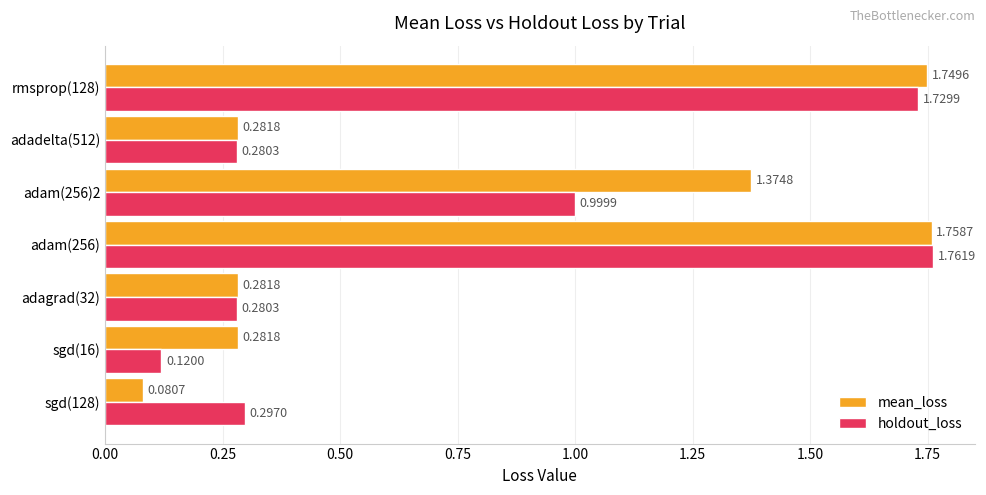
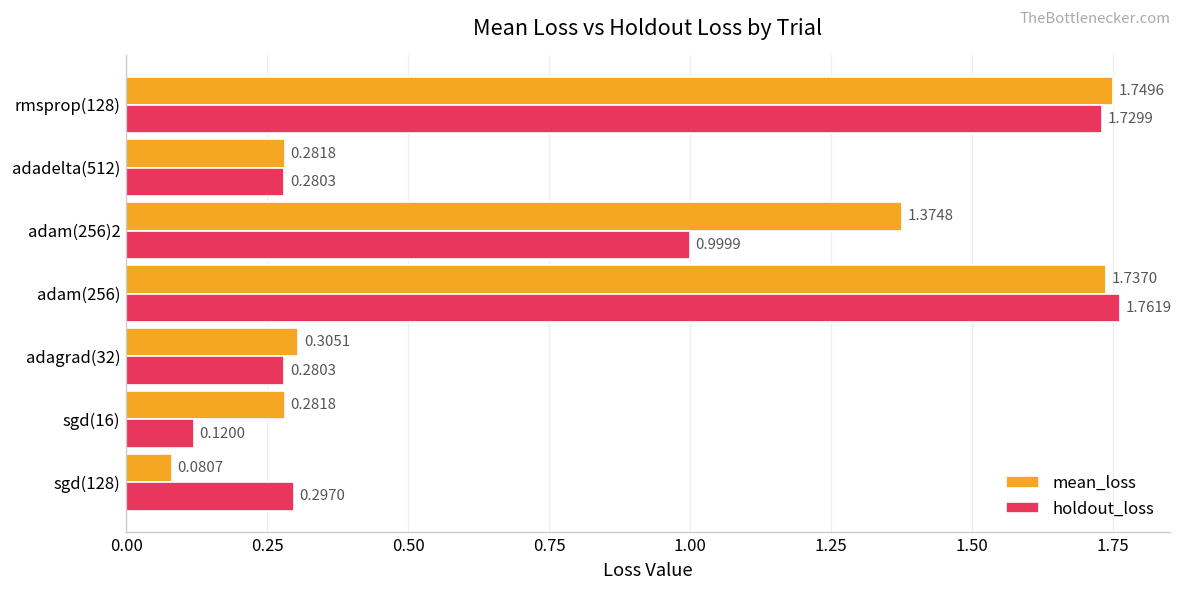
  {
    "mean_loss": {
      "rmsprop(128)": 1.7496,
      "adadelta(512)": 0.2818,
      "adam(256)2": 1.3748,
-     "adam(256)": 1.7587,
-     "adagrad(32)": 0.2818,
+     "adam(256)": 1.7370,
+     "adagrad(32)": 0.3051,
      "sgd(16)": 0.2818,
      "sgd(128)": 0.0807
    },
    "holdout_loss": {
      "rmsprop(128)": 1.7299,
      "adadelta(512)": 0.2803,
      "adam(256)2": 0.9999,
      "adam(256)": 1.7619,
      "adagrad(32)": 0.2803,
      "sgd(16)": 0.1200,
      "sgd(128)": 0.2970
    }
  }
